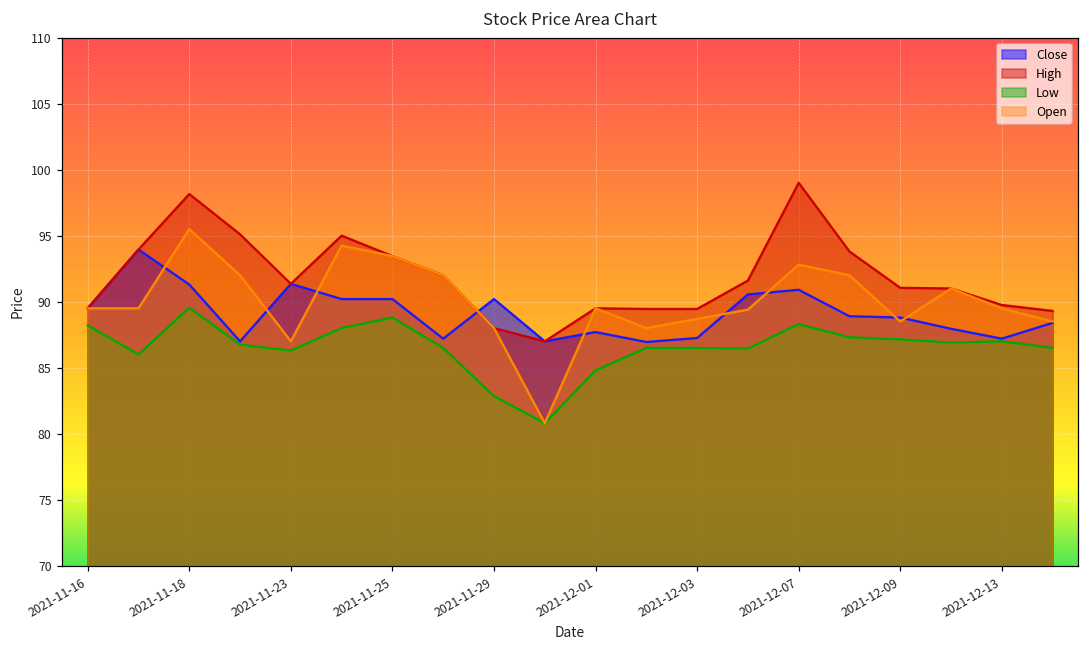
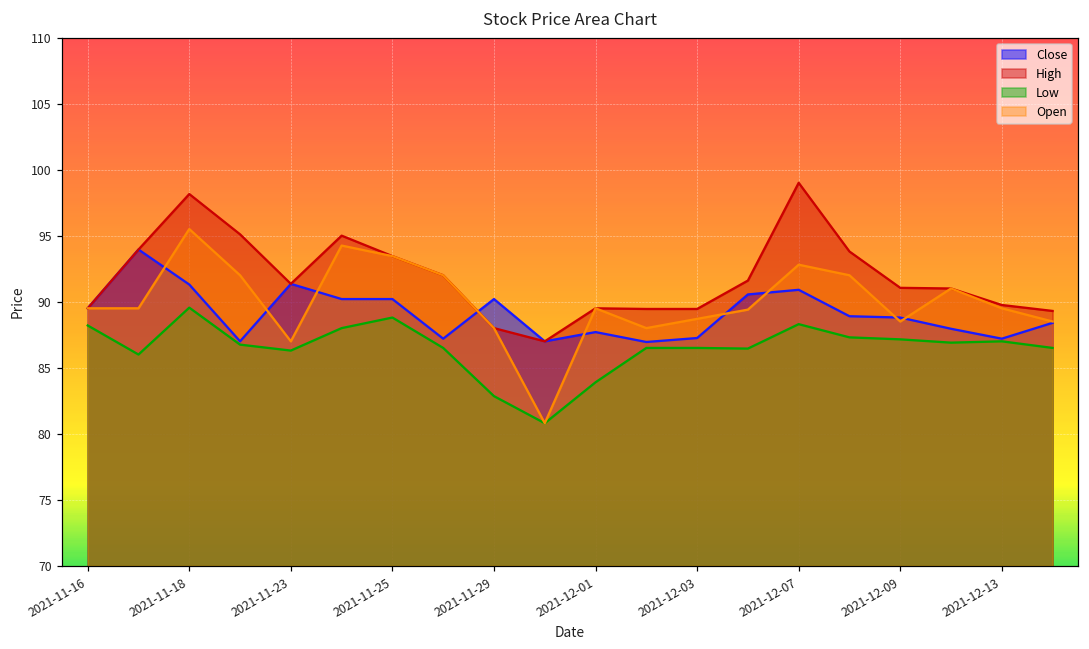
  {
    "Close": {
      "2021-11-18": 91.3,
      "2021-11-25": 90.2,
      "2021-11-29": 90.2,
      "2021-12-01": 87.7,
      "2021-12-03": 87.3,
      "2021-12-07": 90.9,
      "2021-12-09": 88.8
    },
    "High": {
      "2021-11-18": 98.2,
      "2021-12-03": 89.5,
      "2021-12-07": 99.0,
      "2021-12-09": 91.1,
      "2021-12-13": 89.8
    },
    "Low": {
      "2021-11-16": 88.2,
      "2021-11-18": 89.6,
      "2021-11-23": 86.3,
      "2021-11-25": 88.8,
      "2021-11-29": 82.9,
-     "2021-12-01": 84.8,
+     "2021-12-01": 83.9,
      "2021-12-03": 86.5,
      "2021-12-07": 88.3,
      "2021-12-09": 87.2
    },
    "Open": {
      "2021-11-18": 95.5,
      "2021-11-23": 87.0,
      "2021-12-03": 88.7,
      "2021-12-07": 92.8,
      "2021-12-09": 88.5,
      "2021-12-13": 89.5
    }
  }
